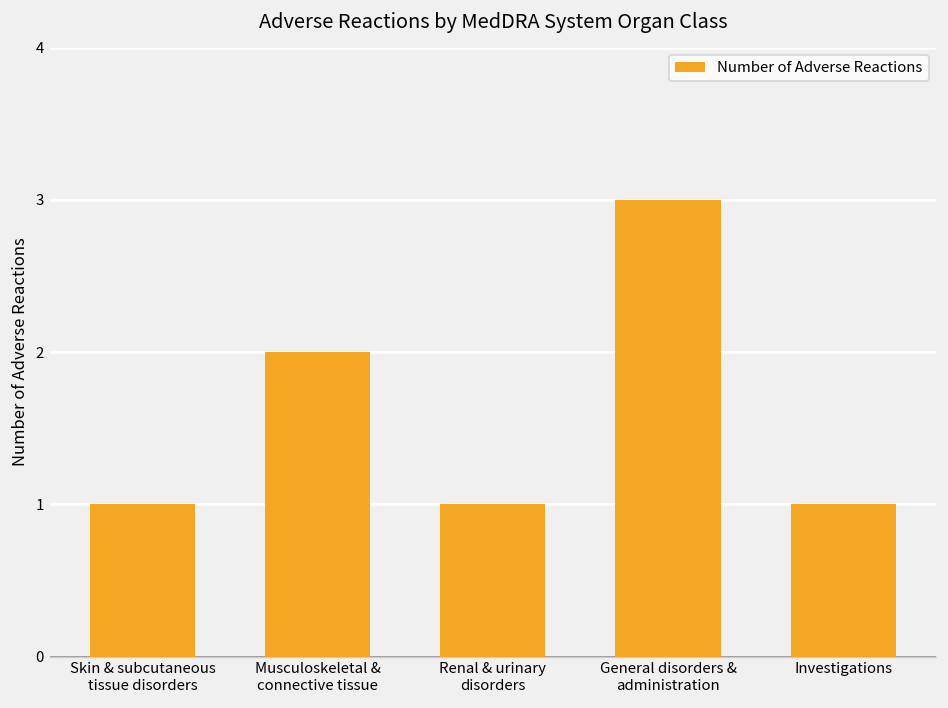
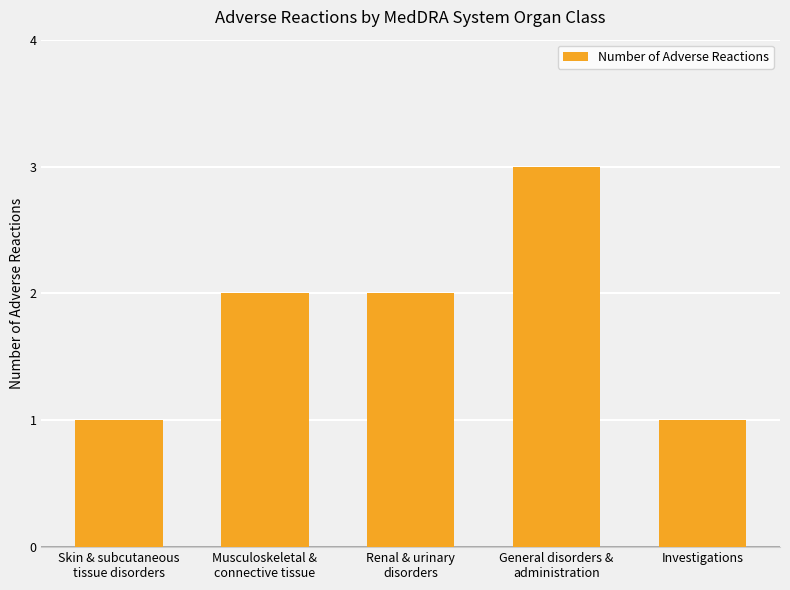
  {
    "Skin & subcutaneous tissue disorders": 1,
    "Musculoskeletal & connective tissue": 2,
-   "Renal & urinary disorders": 1,
+   "Renal & urinary disorders": 2,
    "General disorders & administration": 3,
    "Investigations": 1
  }
